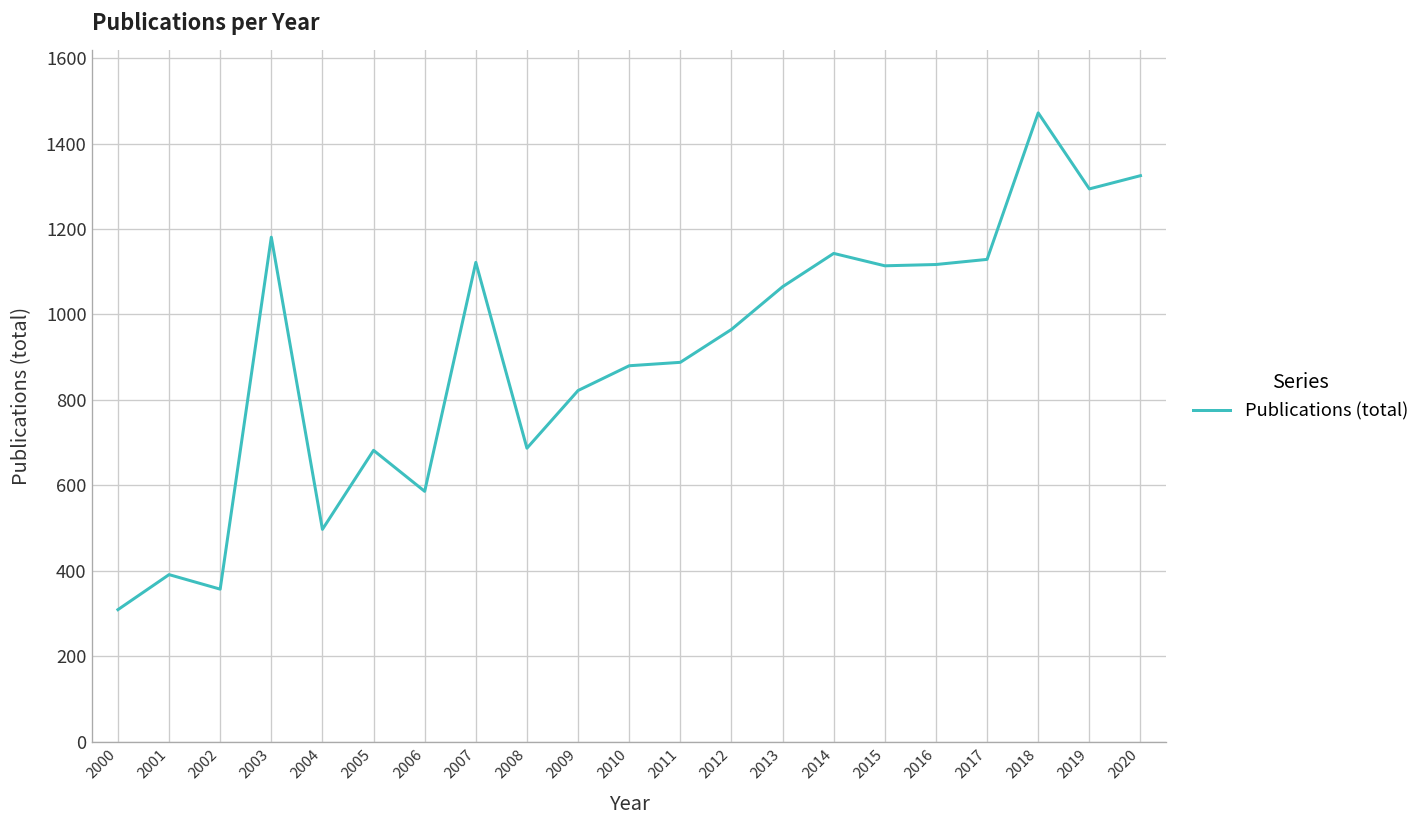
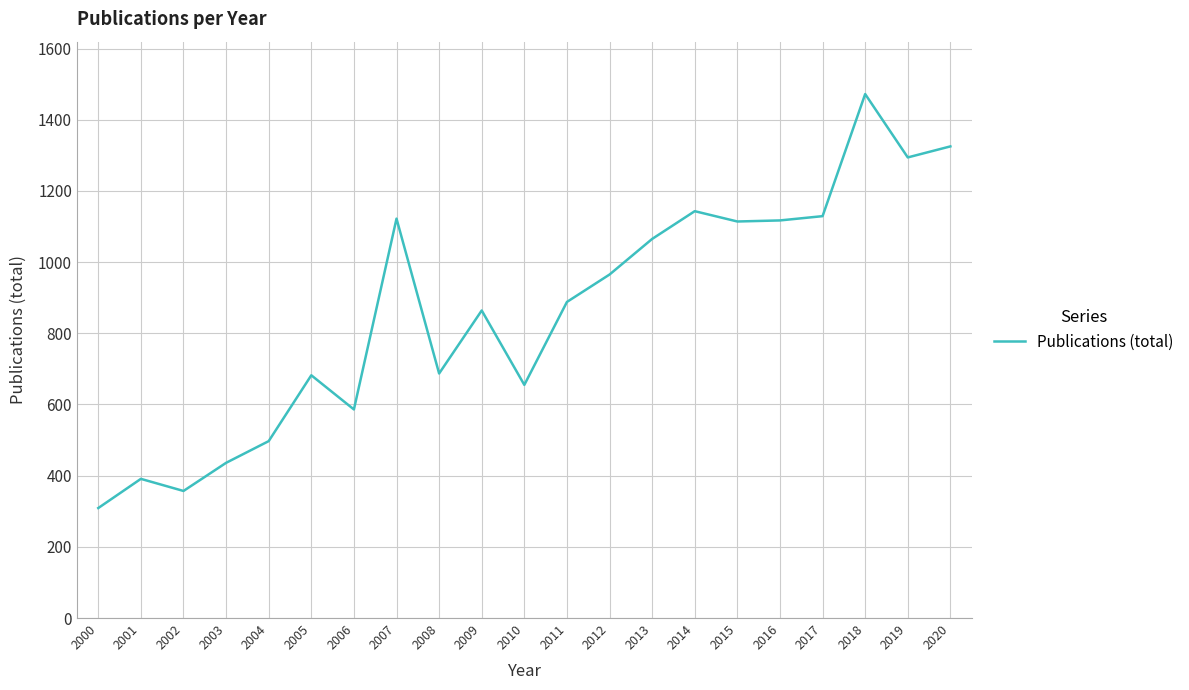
  {
    "2000": 310,
    "2001": 390,
    "2002": 360,
-   "2003": 1180,
+   "2003": 440,
    "2004": 500,
    "2005": 680,
    "2006": 590,
    "2007": 1120,
    "2008": 690,
-   "2009": 820,
-   "2010": 880,
+   "2009": 860,
+   "2010": 660,
    "2011": 890,
    "2012": 970,
    "2013": 1070,
    "2014": 1140,
    "2015": 1110,
    "2016": 1120,
    "2017": 1130,
    "2018": 1470,
    "2019": 1290,
    "2020": 1330
  }
